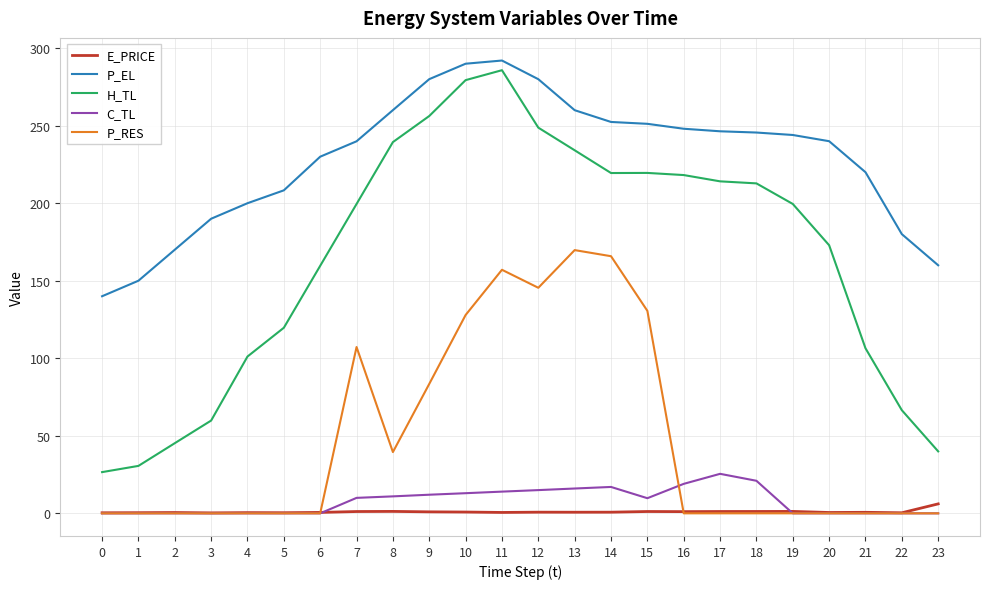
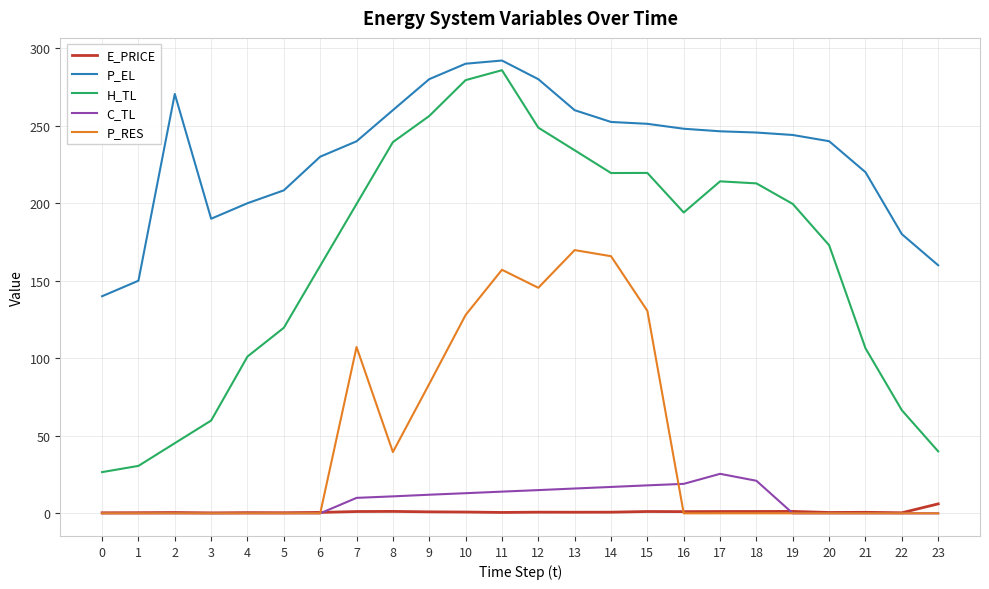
  {
    "E_PRICE": {
      "7": 1,
      "8": 1,
      "9": 1,
      "10": 1,
      "11": 1,
      "12": 1,
      "13": 1,
      "14": 1,
      "15": 1,
      "23": 6
    },
    "P_EL": {
      "0": 140,
      "1": 150,
-     "2": 170,
+     "2": 270,
      "3": 190,
      "4": 200,
      "5": 208,
      "6": 230,
      "7": 240,
      "8": 260,
      "9": 280,
      "10": 290,
      "11": 292,
      "12": 280,
      "13": 260,
      "14": 252,
      "15": 251,
      "16": 248,
      "17": 246,
      "18": 246,
      "19": 244,
      "20": 240,
      "21": 220,
      "22": 180,
      "23": 160
    },
    "H_TL": {
      "0": 27,
      "1": 31,
      "2": 45,
      "3": 60,
      "4": 101,
      "5": 120,
      "6": 160,
      "7": 199,
      "8": 239,
      "9": 256,
      "10": 279,
      "11": 286,
      "12": 249,
      "13": 234,
      "14": 219,
      "15": 220,
-     "16": 218,
+     "16": 194,
      "17": 214,
      "18": 213,
      "19": 200,
      "20": 173,
      "21": 106,
      "22": 67,
      "23": 40
    },
    "C_TL": {
      "7": 10,
      "8": 11,
      "9": 12,
      "10": 13,
      "11": 14,
      "12": 15,
      "13": 16,
      "14": 17,
-     "15": 10,
+     "15": 18,
      "16": 19,
      "17": 25,
      "18": 21
    },
    "P_RES": {
      "7": 107,
      "8": 40,
      "9": 83,
      "10": 128,
      "11": 157,
      "12": 145,
      "13": 170,
      "14": 166,
      "15": 131
    }
  }
